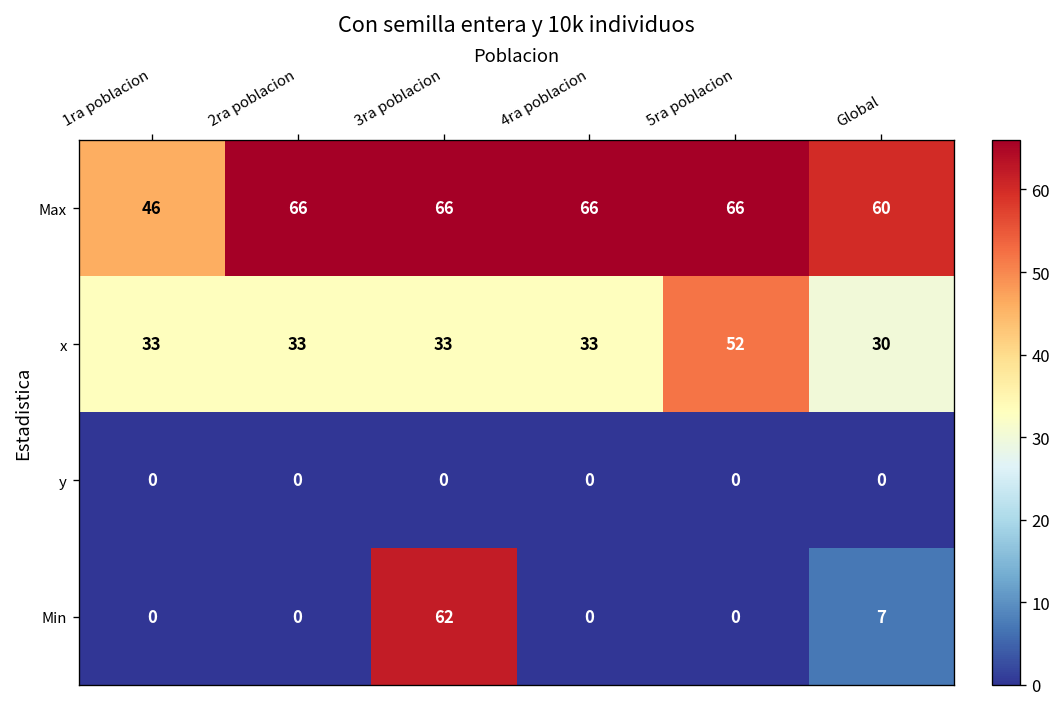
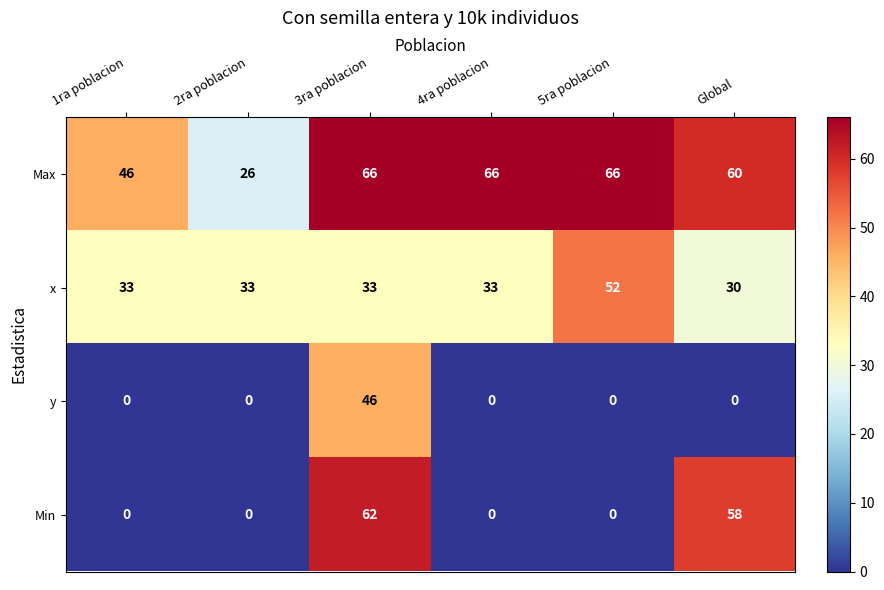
  {
    "Max": {
      "1ra poblacion": 46,
-     "2ra poblacion": 66,
+     "2ra poblacion": 26,
      "3ra poblacion": 66,
      "4ra poblacion": 66,
      "5ra poblacion": 66,
      "Global": 60
    },
    "x": {
      "1ra poblacion": 33,
      "2ra poblacion": 33,
      "3ra poblacion": 33,
      "4ra poblacion": 33,
      "5ra poblacion": 52,
      "Global": 30
    },
    "y": {
      "1ra poblacion": 0,
      "2ra poblacion": 0,
-     "3ra poblacion": 0,
+     "3ra poblacion": 46,
      "4ra poblacion": 0,
      "5ra poblacion": 0,
      "Global": 0
    },
    "Min": {
      "1ra poblacion": 0,
      "2ra poblacion": 0,
      "3ra poblacion": 62,
      "4ra poblacion": 0,
      "5ra poblacion": 0,
-     "Global": 7
+     "Global": 58
    }
  }
